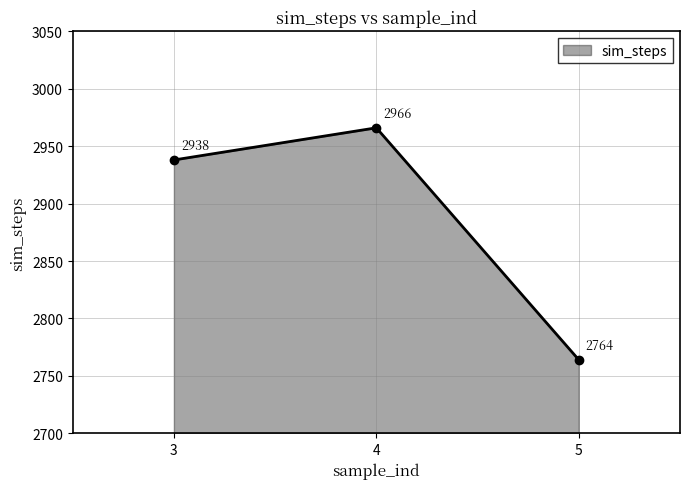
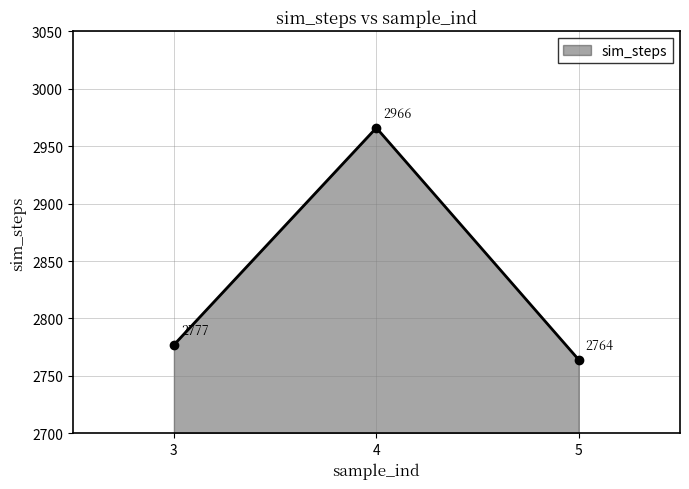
  {
-   "3": 2938,
+   "3": 2777,
    "4": 2966,
    "5": 2764
  }
